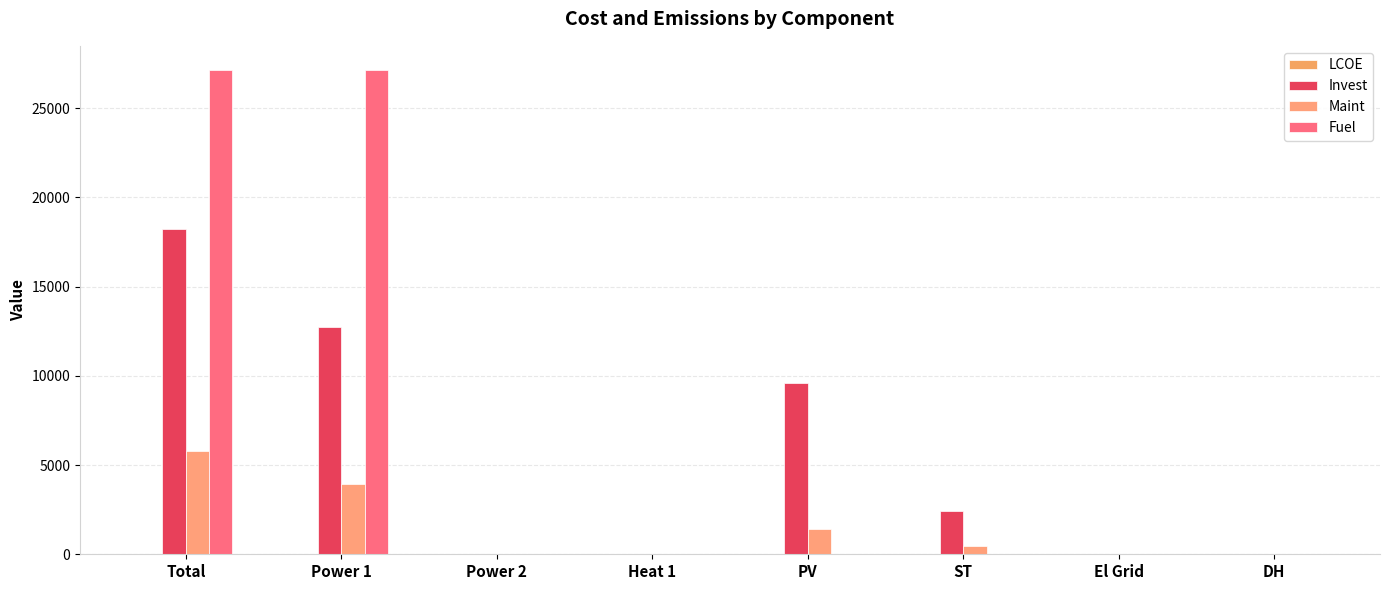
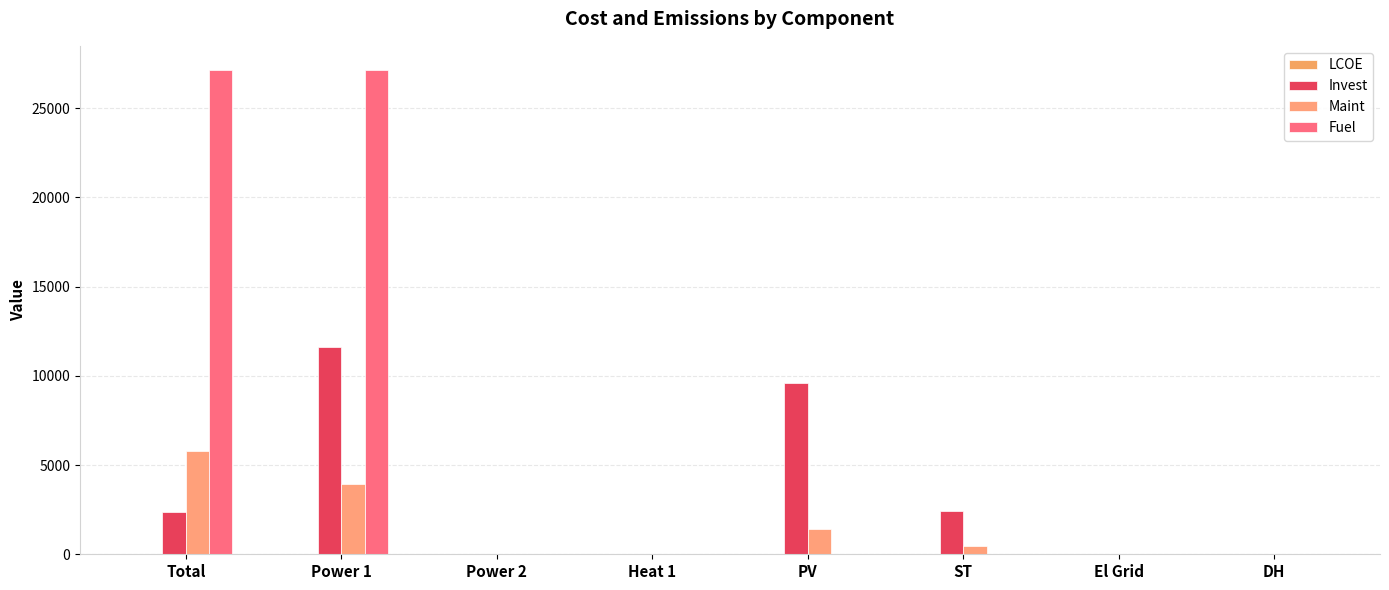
  {
    "Invest": {
-     "Total": 18200,
-     "Power 1": 12800,
+     "Total": 2400,
+     "Power 1": 11600,
      "Power 2": 0,
      "Heat 1": 0,
      "PV": 9600,
      "ST": 2400,
      "El Grid": 0,
      "DH": 0
    }
  }
